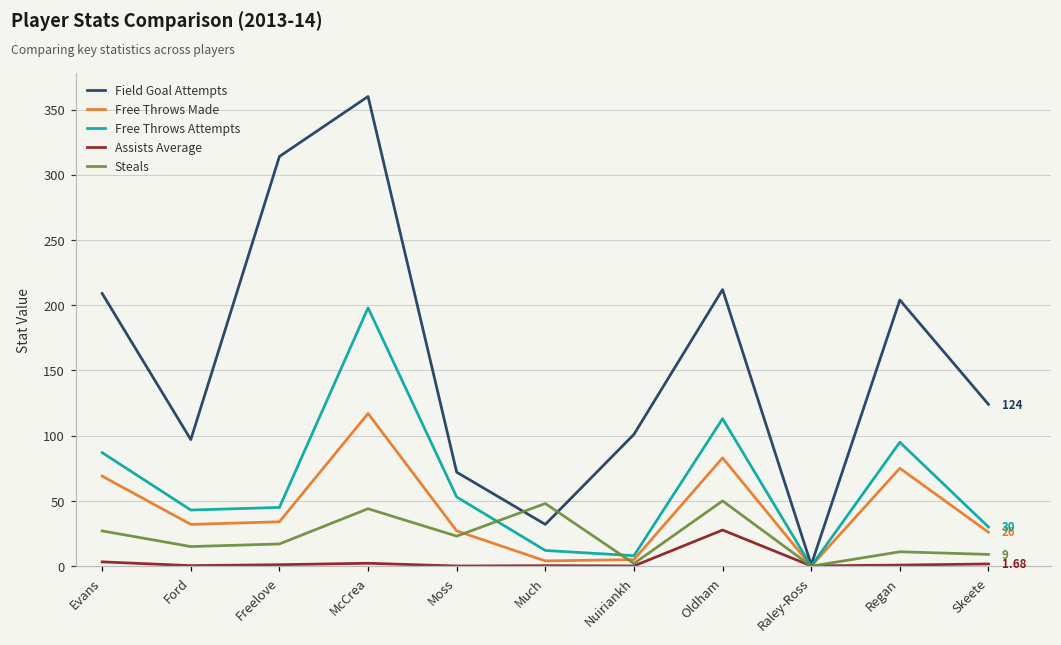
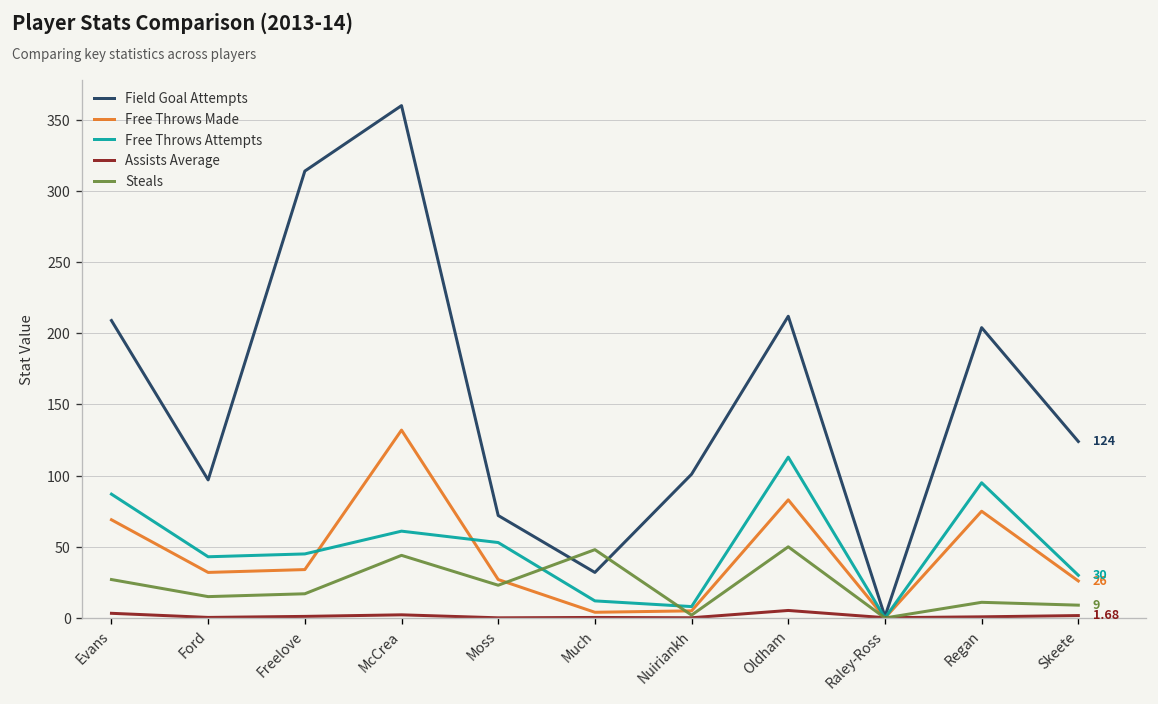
  {
    "Field Goal Attempts": {
      "Skeete": 124
    },
    "Free Throws Made": {
      "Evans": 69,
      "Ford": 32,
      "Freelove": 34,
-     "McCrea": 117,
+     "McCrea": 132,
      "Moss": 27,
      "Much": 4,
      "Nuiriankh": 5,
      "Oldham": 83,
      "Regan": 75
    },
    "Free Throws Attempts": {
      "Evans": 87,
      "Ford": 43,
      "Freelove": 45,
-     "McCrea": 198,
+     "McCrea": 61,
      "Moss": 53,
      "Much": 12,
      "Nuiriankh": 8,
      "Oldham": 113,
      "Regan": 95
    },
    "Assists Average": {
      "Evans": 3,
      "Ford": 0,
      "Freelove": 1,
      "McCrea": 2,
      "Moss": 0,
      "Much": 0,
-     "Oldham": 28,
+     "Oldham": 5,
      "Regan": 1
    },
    "Steals": {
      "Skeete": 9
    }
  }
